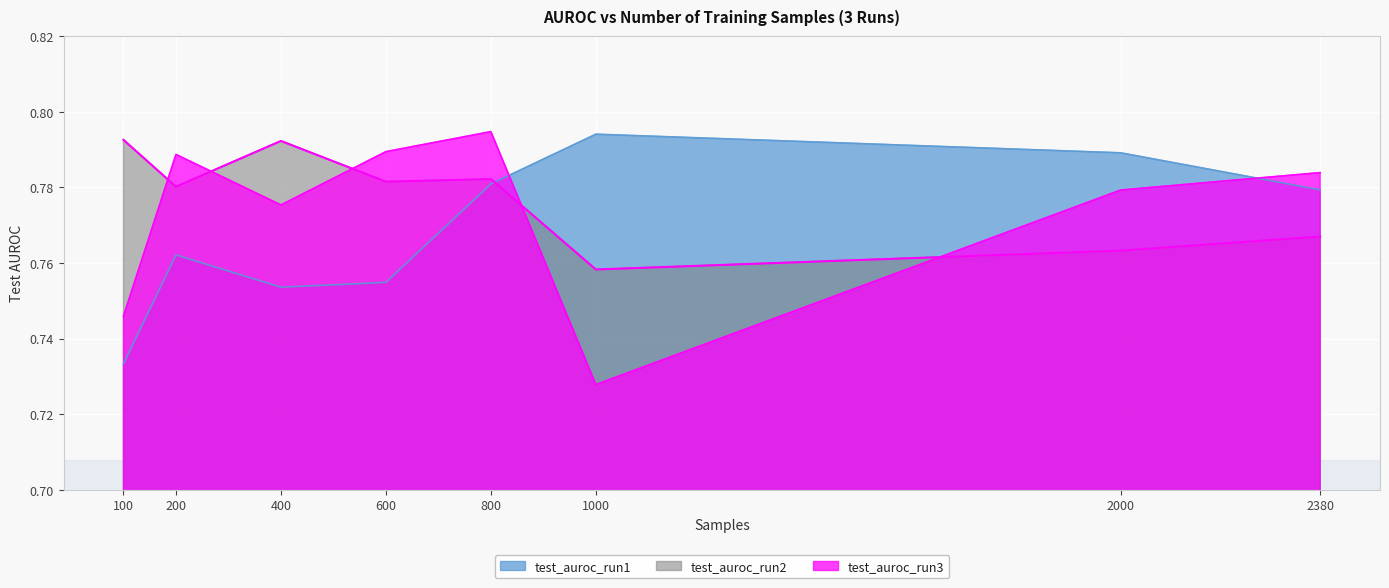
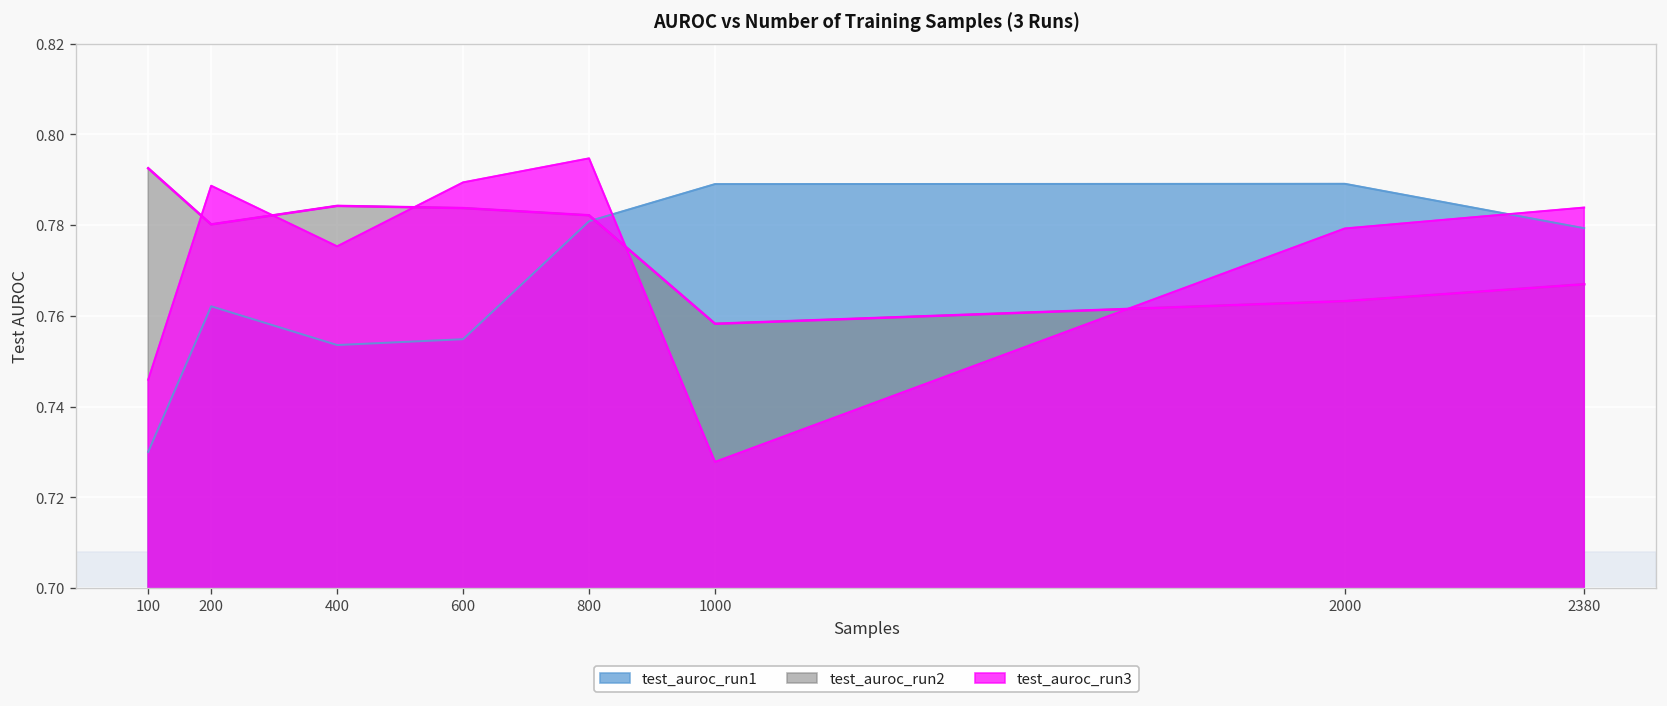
  {
    "test_auroc_run1": {
-     "100": 0.733,
+     "100": 0.730,
      "200": 0.762,
      "400": 0.754,
      "600": 0.755,
      "800": 0.781,
-     "1000": 0.794,
+     "1000": 0.789,
      "2000": 0.789,
      "2380": 0.779
    },
    "test_auroc_run2": {
      "100": 0.793,
      "200": 0.780,
-     "400": 0.792,
-     "600": 0.781,
+     "400": 0.784,
+     "600": 0.784,
      "800": 0.782,
      "1000": 0.758,
      "2000": 0.763,
      "2380": 0.767
    },
    "test_auroc_run3": {
      "100": 0.746,
      "200": 0.789,
      "400": 0.775,
      "600": 0.789,
      "800": 0.795,
      "1000": 0.728,
      "2000": 0.779,
      "2380": 0.784
    }
  }
